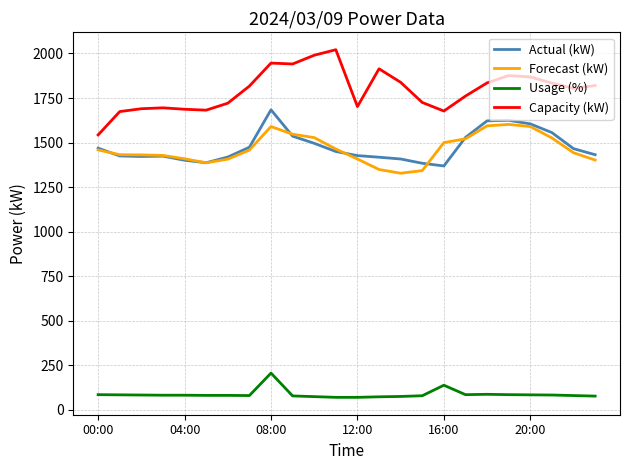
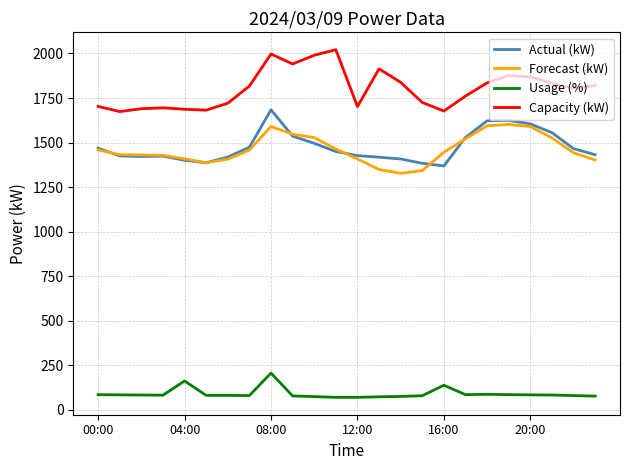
  {
    "Actual (kW)": {
      "08:00": 1680,
      "12:00": 1430,
      "16:00": 1370,
      "20:00": 1610
    },
    "Forecast (kW)": {
      "08:00": 1590,
      "12:00": 1410,
-     "16:00": 1500,
+     "16:00": 1450,
      "20:00": 1590
    },
    "Usage (%)": {
      "00:00": 90,
-     "04:00": 80,
+     "04:00": 160,
      "08:00": 210,
      "12:00": 70,
      "16:00": 140,
      "20:00": 90
    },
    "Capacity (kW)": {
-     "00:00": 1540,
+     "00:00": 1700,
      "04:00": 1690,
-     "08:00": 1950,
+     "08:00": 2000,
      "12:00": 1700,
      "16:00": 1680
    }
  }
